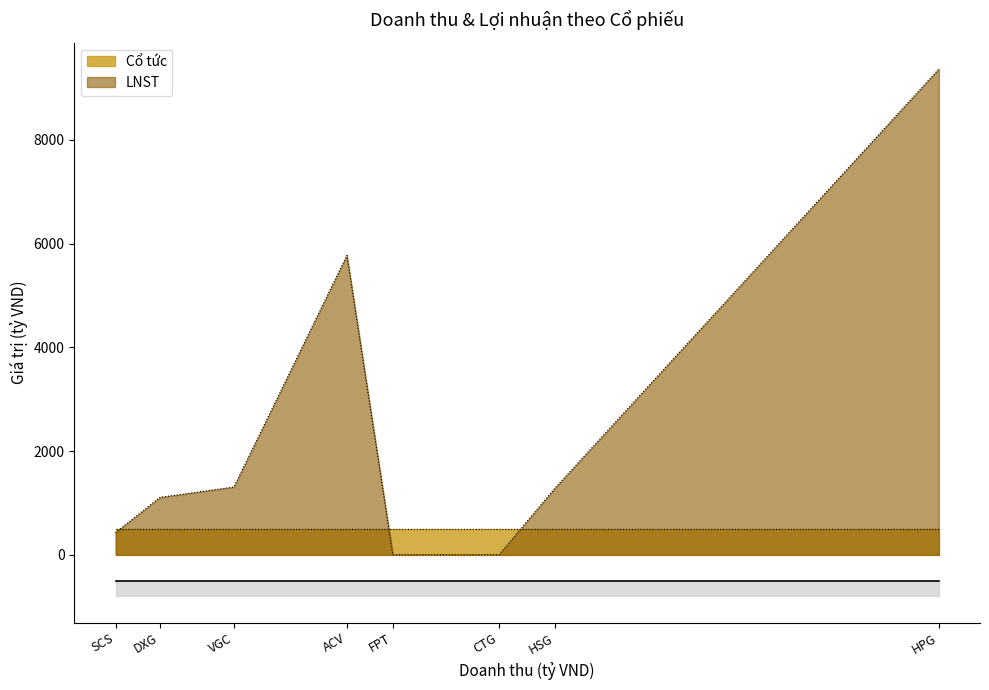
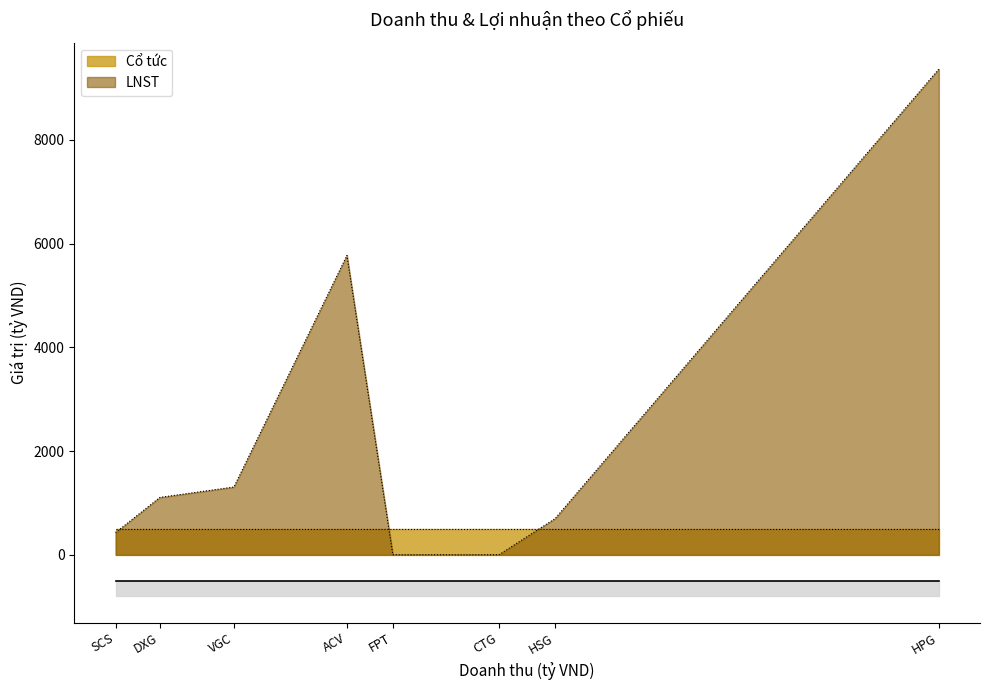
  {
    "Cổ tức": {
      "SCS": 500,
      "DXG": 500,
      "VGC": 500,
      "ACV": 500,
      "FPT": 500,
      "CTG": 500,
      "HSG": 500,
      "HPG": 500
    },
    "LNST": {
      "SCS": 400,
      "DXG": 1100,
      "VGC": 1300,
      "ACV": 5800,
      "FPT": 0,
      "CTG": 0,
-     "HSG": 1300,
+     "HSG": 700,
      "HPG": 9400
    }
  }
